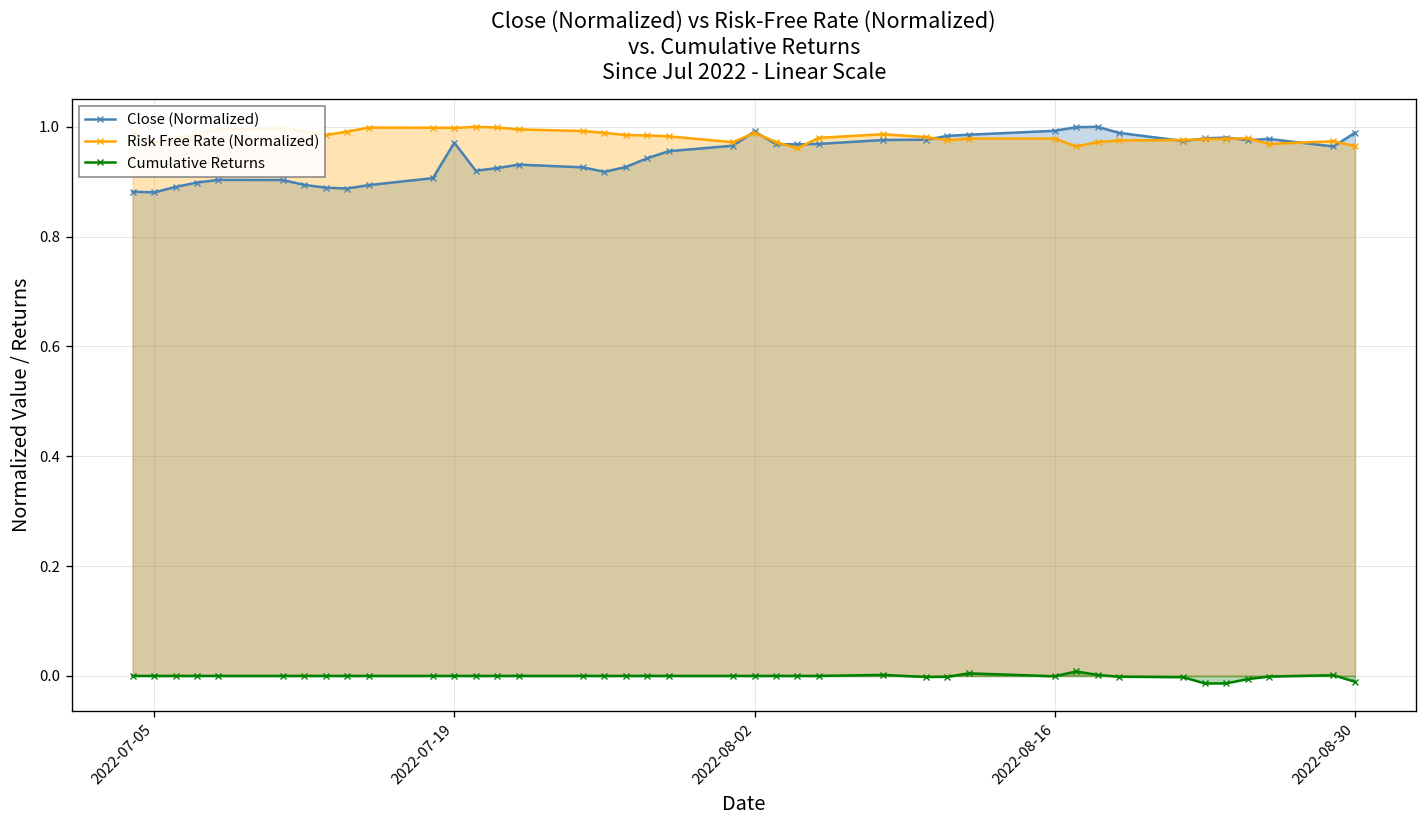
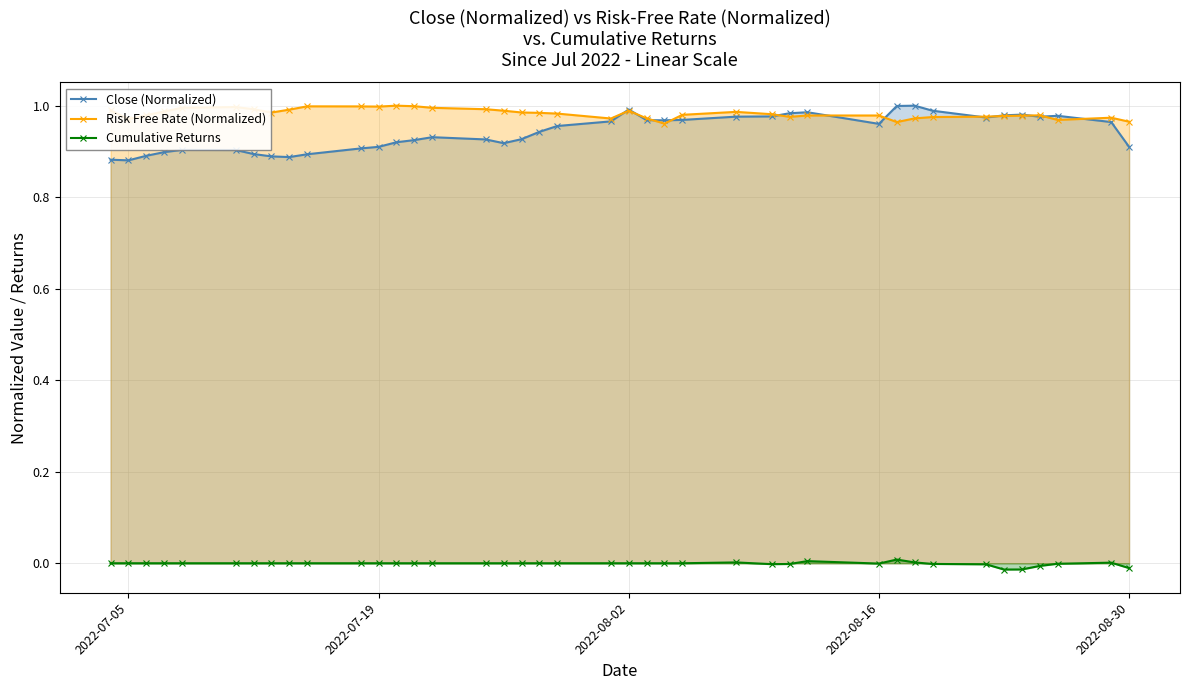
  {
    "Close (Normalized)": {
      "2022-07-05": 0.88,
-     "2022-07-19": 0.97,
-     "2022-08-16": 0.99,
-     "2022-08-30": 0.99
+     "2022-07-19": 0.91,
+     "2022-08-16": 0.96,
+     "2022-08-30": 0.91
    },
    "Risk Free Rate (Normalized)": {
      "2022-07-19": 1.00,
      "2022-08-16": 0.98,
      "2022-08-30": 0.96
    }
  }
